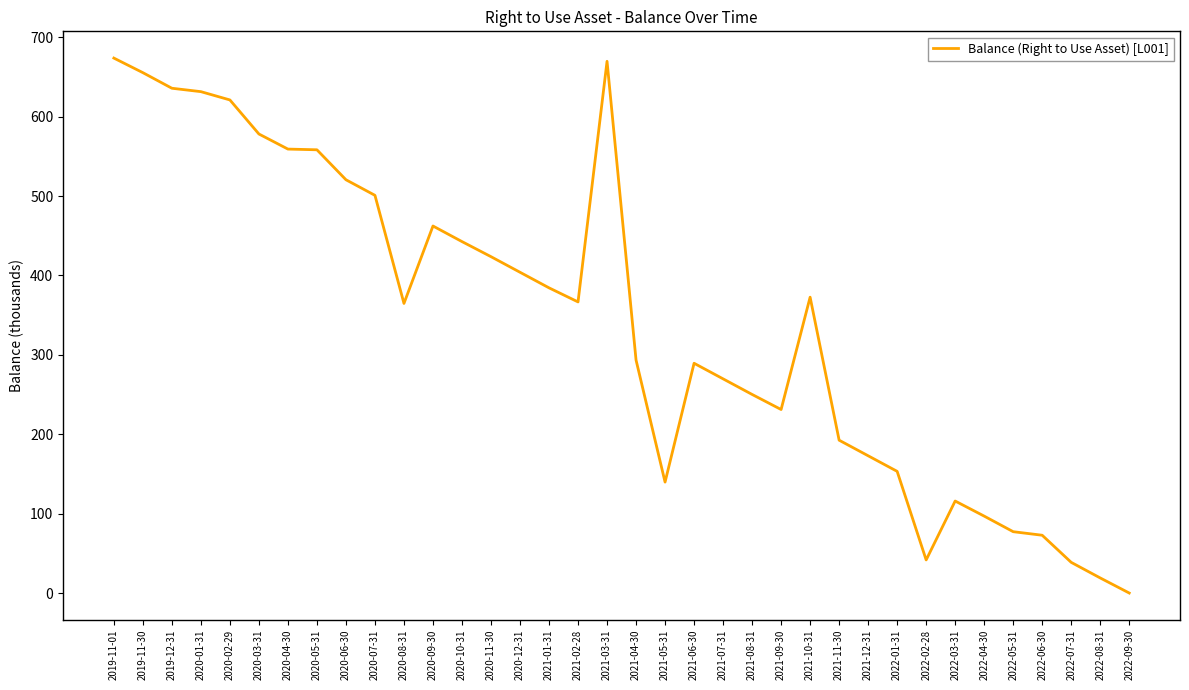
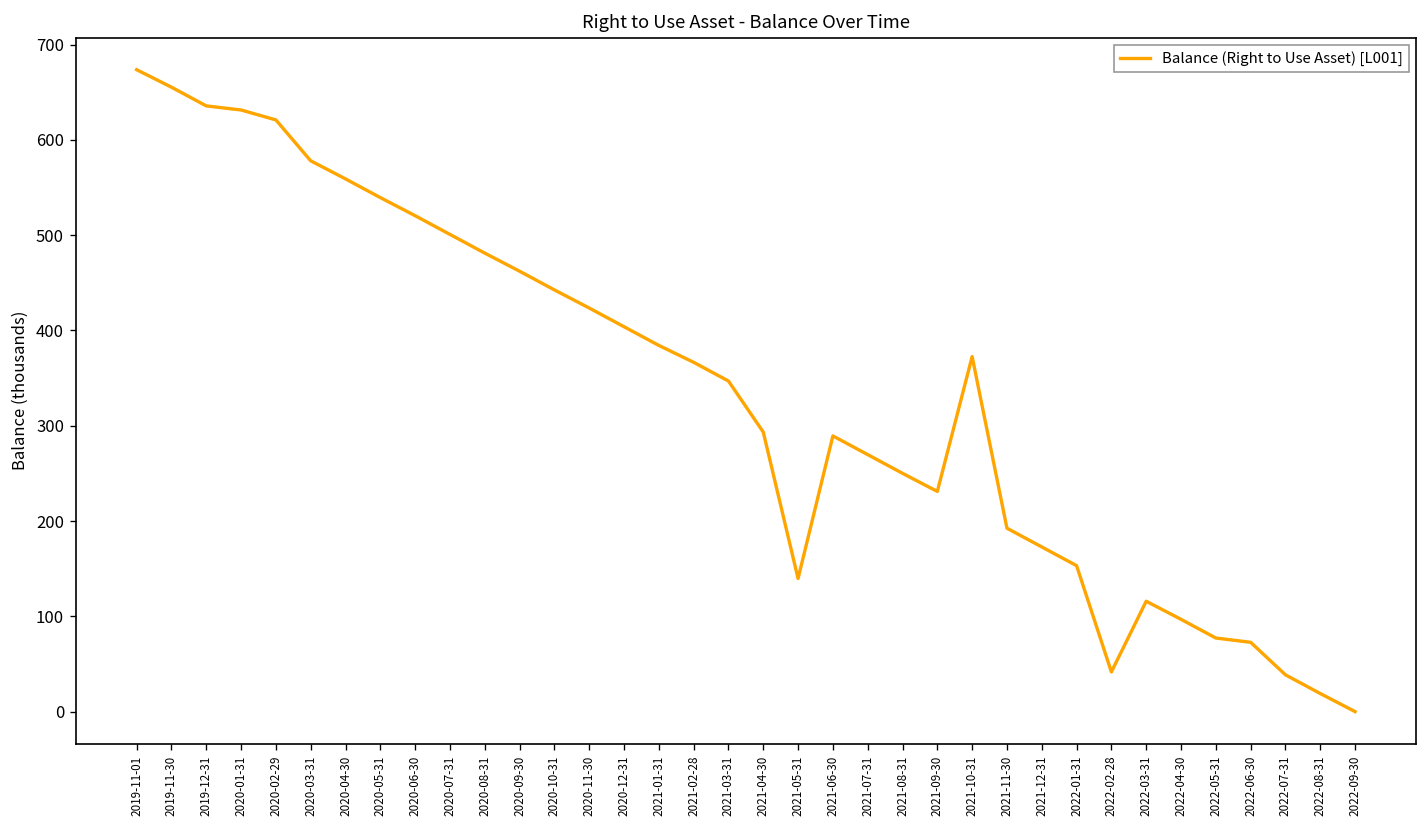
  {
    "2019-11-01": 670,
    "2019-11-30": 660,
    "2019-12-31": 640,
    "2020-01-31": 630,
    "2020-02-29": 620,
    "2020-03-31": 580,
    "2020-04-30": 560,
-   "2020-05-31": 560,
+   "2020-05-31": 540,
    "2020-06-30": 520,
    "2020-07-31": 500,
-   "2020-08-31": 360,
+   "2020-08-31": 480,
    "2020-09-30": 460,
    "2020-10-31": 440,
    "2020-11-30": 420,
    "2020-12-31": 400,
    "2021-01-31": 380,
    "2021-02-28": 370,
-   "2021-03-31": 670,
+   "2021-03-31": 350,
    "2021-04-30": 290,
    "2021-05-31": 140,
    "2021-06-30": 290,
    "2021-07-31": 270,
    "2021-08-31": 250,
    "2021-09-30": 230,
    "2021-10-31": 370,
    "2021-11-30": 190,
    "2021-12-31": 170,
    "2022-01-31": 150,
    "2022-02-28": 40,
    "2022-03-31": 120,
    "2022-04-30": 100,
    "2022-05-31": 80,
    "2022-06-30": 70,
    "2022-07-31": 40,
    "2022-08-31": 20,
    "2022-09-30": 0
  }
